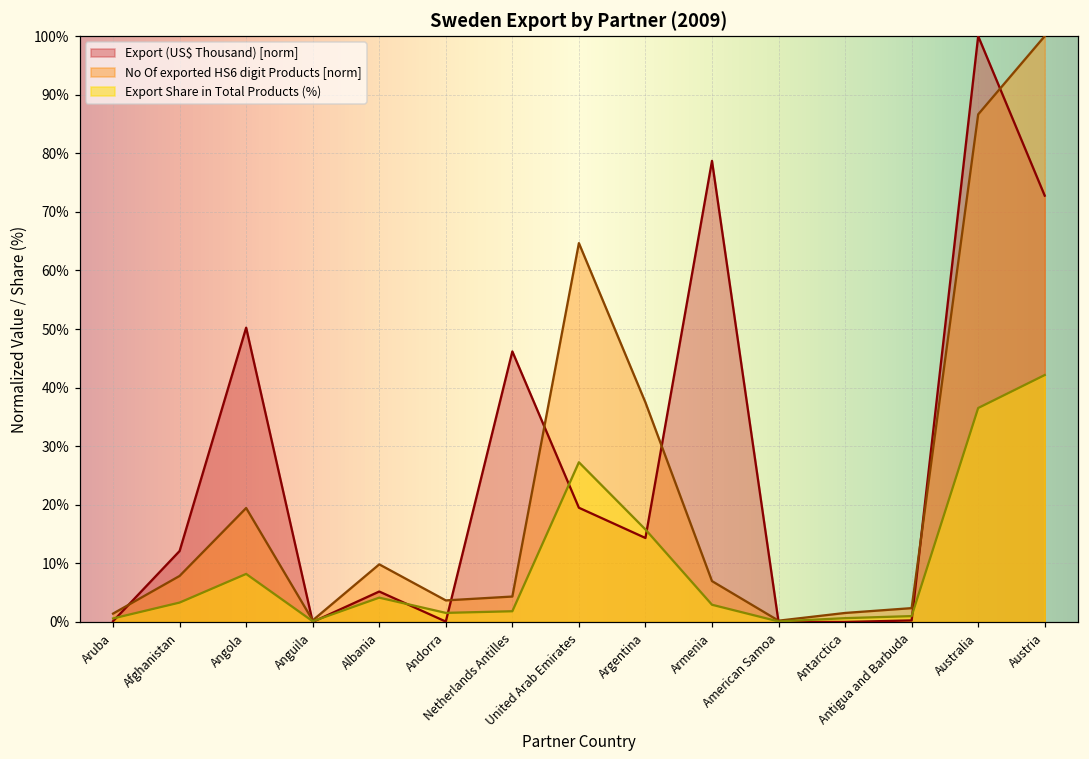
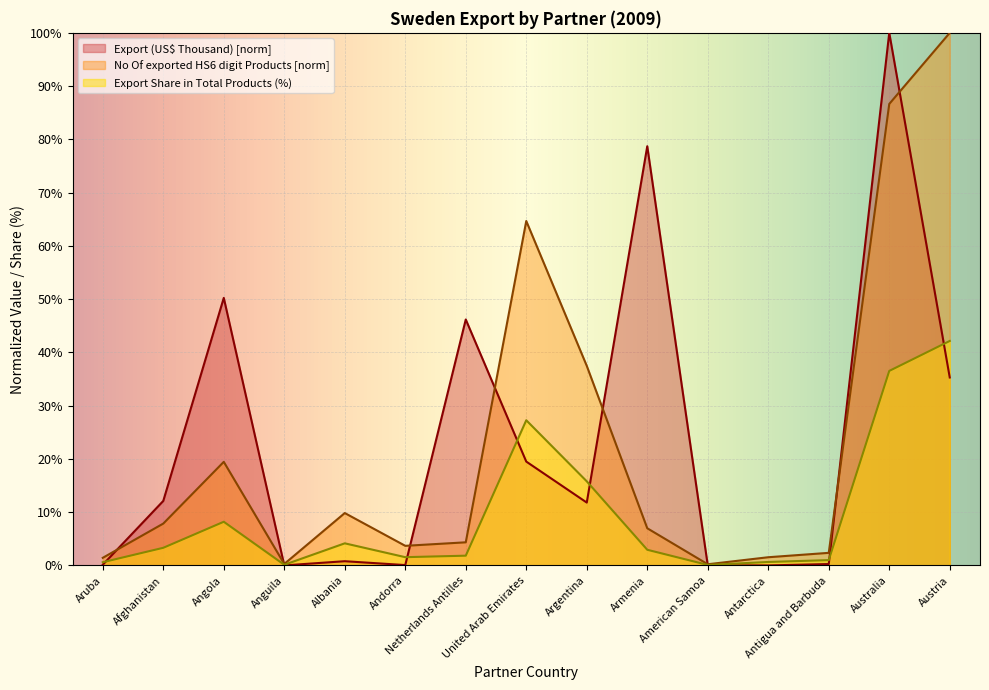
  {
    "Export (US$ Thousand) [norm]": {
      "Afghanistan": "12%",
      "Angola": "50%",
-     "Albania": "5%",
+     "Albania": "1%",
      "Andorra": "0%",
      "Netherlands Antilles": "46%",
      "United Arab Emirates": "19%",
-     "Argentina": "14%",
+     "Argentina": "12%",
      "Armenia": "79%",
      "Antarctica": "0%",
      "Antigua and Barbuda": "0%",
      "Australia": "100%",
-     "Austria": "73%"
+     "Austria": "35%"
    }
  }
